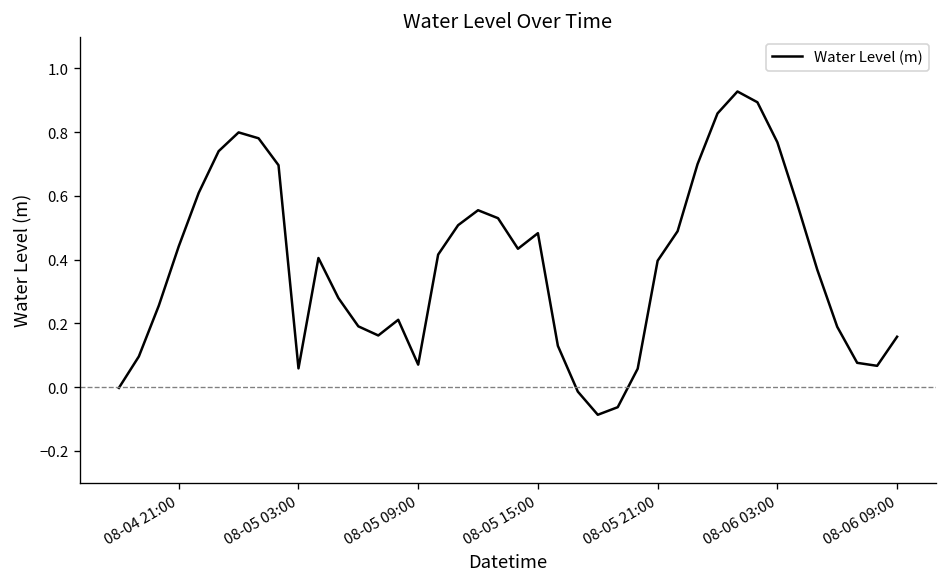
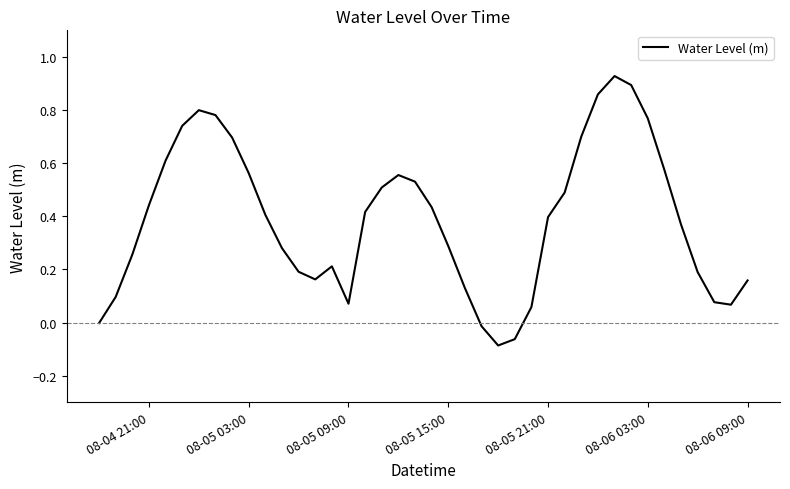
  {
    "08-04 21:00": 0.44,
-   "08-05 03:00": 0.06,
+   "08-05 03:00": 0.56,
    "08-05 09:00": 0.07,
-   "08-05 15:00": 0.48,
+   "08-05 15:00": 0.29,
    "08-05 21:00": 0.40,
    "08-06 03:00": 0.77,
    "08-06 09:00": 0.16
  }
